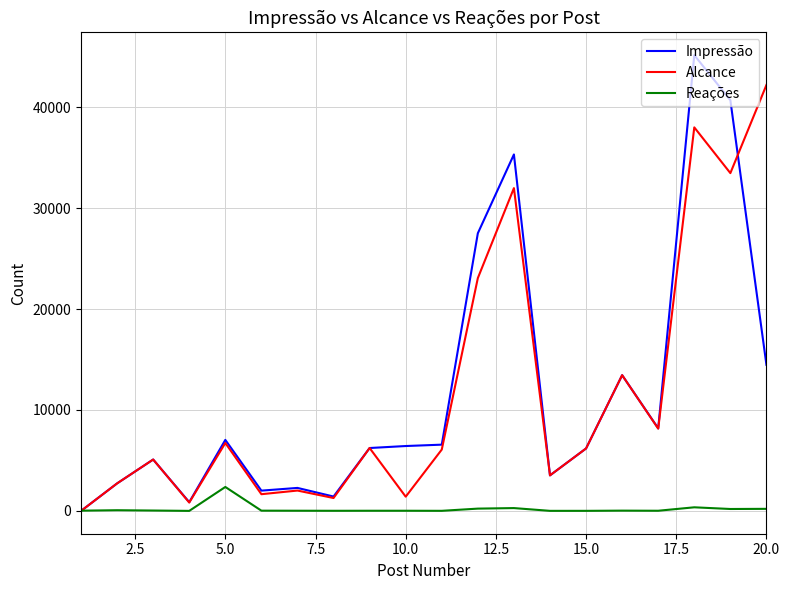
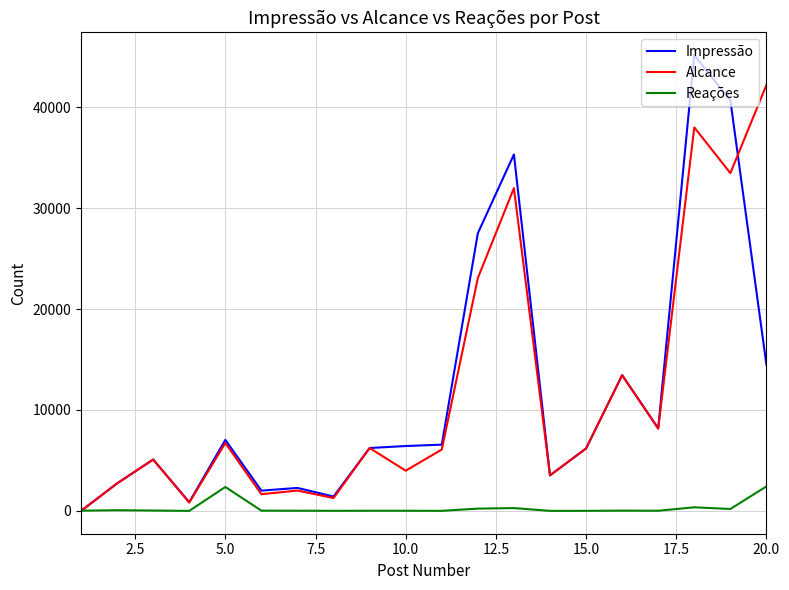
  {
    "Impressão": {
      "5.0": 7000,
      "10.0": 6400,
      "20.0": 14500
    },
    "Alcance": {
      "5.0": 6700,
-     "10.0": 1400,
+     "10.0": 4000,
      "20.0": 42200
    },
    "Reações": {
      "5.0": 2400,
      "10.0": 0,
      "15.0": 0,
-     "20.0": 200
+     "20.0": 2400
    }
  }
